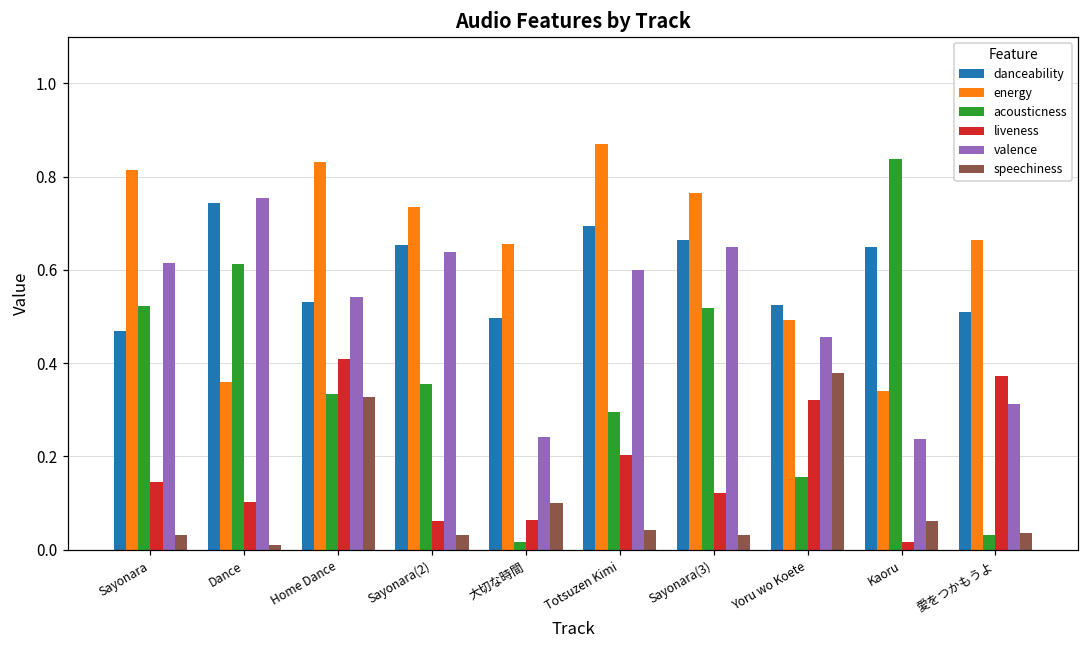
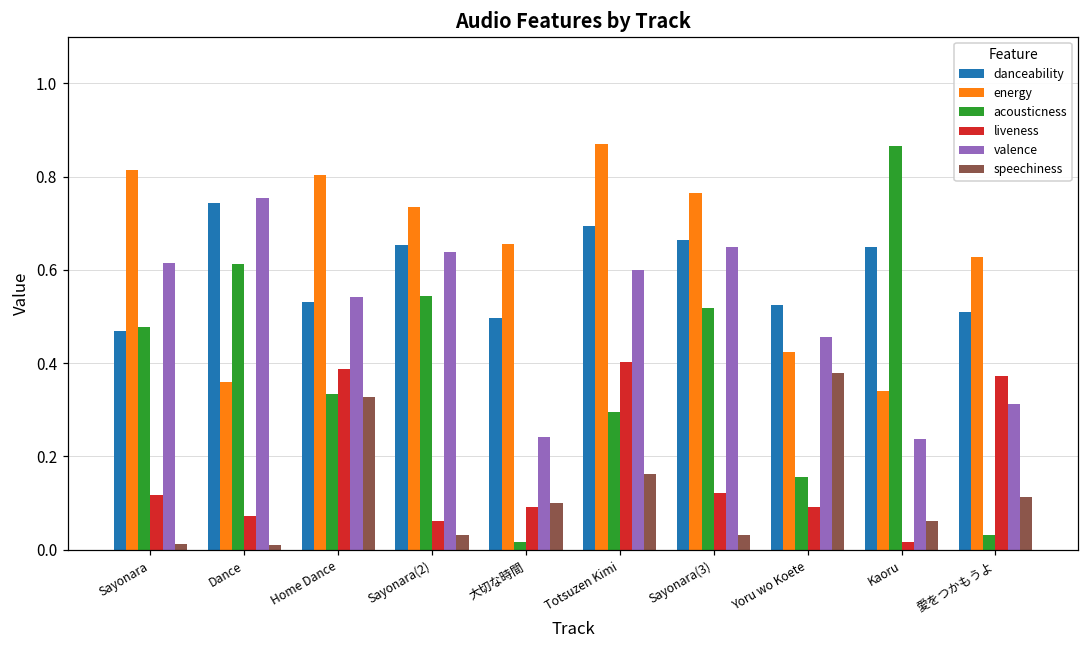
  {
    "danceability": {
      "Sayonara": 0.47,
      "Dance": 0.74,
      "Home Dance": 0.53,
      "Sayonara(2)": 0.65,
      "大切な時間": 0.50,
      "Totsuzen Kimi": 0.70,
      "Sayonara(3)": 0.67,
      "Yoru wo Koete": 0.52,
      "Kaoru": 0.65,
      "愛をつかもうよ": 0.51
    },
    "energy": {
      "Sayonara": 0.82,
      "Dance": 0.36,
-     "Home Dance": 0.83,
+     "Home Dance": 0.80,
      "Sayonara(2)": 0.73,
      "大切な時間": 0.66,
      "Totsuzen Kimi": 0.87,
      "Sayonara(3)": 0.77,
-     "Yoru wo Koete": 0.49,
+     "Yoru wo Koete": 0.42,
      "Kaoru": 0.34,
-     "愛をつかもうよ": 0.66
+     "愛をつかもうよ": 0.63
    },
    "acousticness": {
-     "Sayonara": 0.52,
+     "Sayonara": 0.48,
      "Dance": 0.61,
      "Home Dance": 0.33,
-     "Sayonara(2)": 0.36,
+     "Sayonara(2)": 0.54,
      "大切な時間": 0.02,
      "Totsuzen Kimi": 0.30,
      "Sayonara(3)": 0.52,
      "Yoru wo Koete": 0.16,
-     "Kaoru": 0.84,
+     "Kaoru": 0.87,
      "愛をつかもうよ": 0.03
    },
    "liveness": {
-     "Sayonara": 0.15,
-     "Dance": 0.10,
-     "Home Dance": 0.41,
+     "Sayonara": 0.12,
+     "Dance": 0.07,
+     "Home Dance": 0.39,
      "Sayonara(2)": 0.06,
-     "大切な時間": 0.06,
-     "Totsuzen Kimi": 0.20,
+     "大切な時間": 0.09,
+     "Totsuzen Kimi": 0.40,
      "Sayonara(3)": 0.12,
-     "Yoru wo Koete": 0.32,
+     "Yoru wo Koete": 0.09,
      "Kaoru": 0.02,
      "愛をつかもうよ": 0.37
    },
    "valence": {
      "Sayonara": 0.62,
      "Dance": 0.75,
      "Home Dance": 0.54,
      "Sayonara(2)": 0.64,
      "大切な時間": 0.24,
      "Totsuzen Kimi": 0.60,
      "Sayonara(3)": 0.65,
      "Yoru wo Koete": 0.46,
      "Kaoru": 0.24,
      "愛をつかもうよ": 0.31
    },
    "speechiness": {
-     "Sayonara": 0.03,
+     "Sayonara": 0.01,
      "Dance": 0.01,
      "Home Dance": 0.33,
      "Sayonara(2)": 0.03,
      "大切な時間": 0.10,
-     "Totsuzen Kimi": 0.04,
+     "Totsuzen Kimi": 0.16,
      "Sayonara(3)": 0.03,
      "Yoru wo Koete": 0.38,
      "Kaoru": 0.06,
-     "愛をつかもうよ": 0.04
+     "愛をつかもうよ": 0.11
    }
  }
